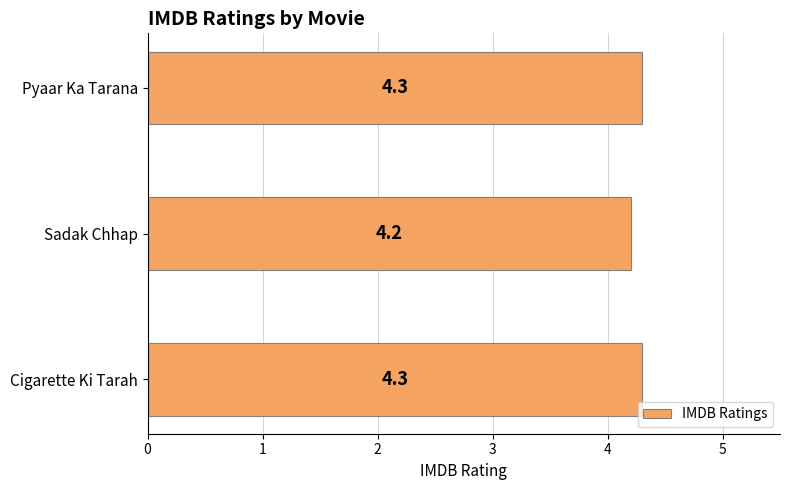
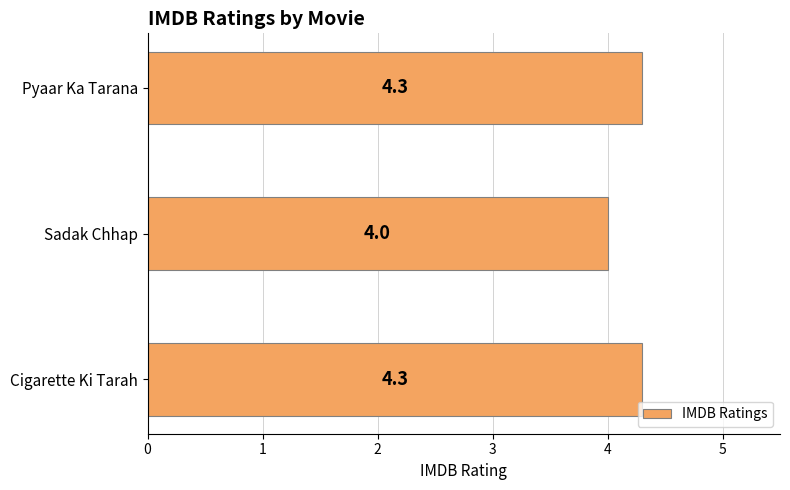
  {
    "Pyaar Ka Tarana": 4.3,
-   "Sadak Chhap": 4.2,
+   "Sadak Chhap": 4.0,
    "Cigarette Ki Tarah": 4.3
  }
